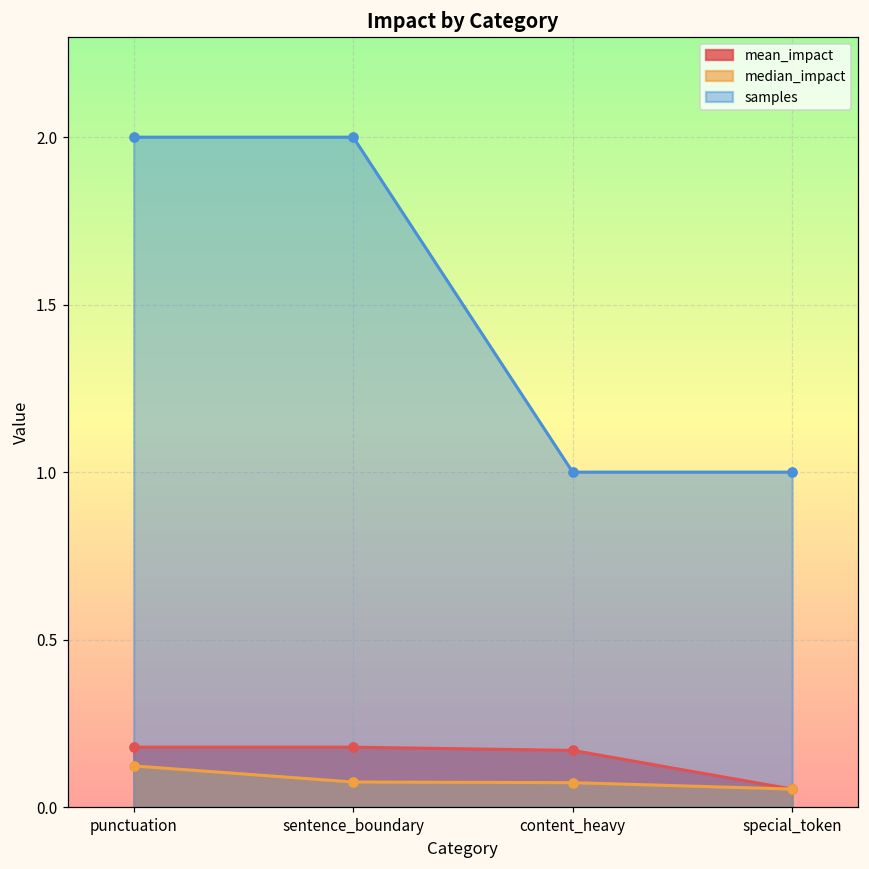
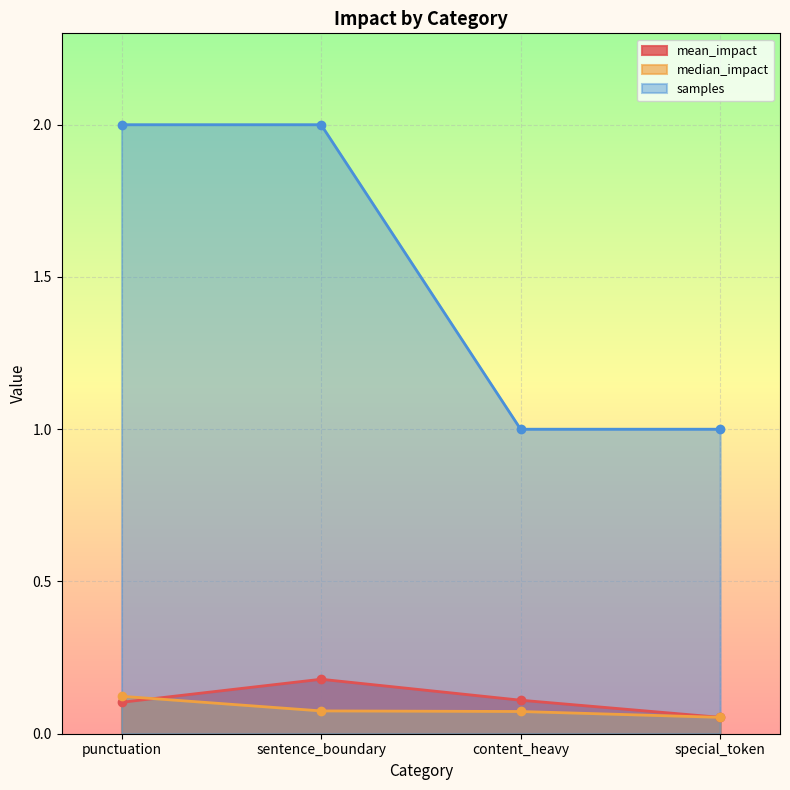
  {
    "mean_impact": {
-     "punctuation": 0.18,
+     "punctuation": 0.10,
      "sentence_boundary": 0.18,
-     "content_heavy": 0.17
+     "content_heavy": 0.11
    },
    "median_impact": {
      "punctuation": 0.12,
      "sentence_boundary": 0.07,
      "content_heavy": 0.07
    },
    "samples": {
      "punctuation": 2.00,
      "sentence_boundary": 2.00,
      "content_heavy": 1.00,
      "special_token": 1.00
    }
  }
